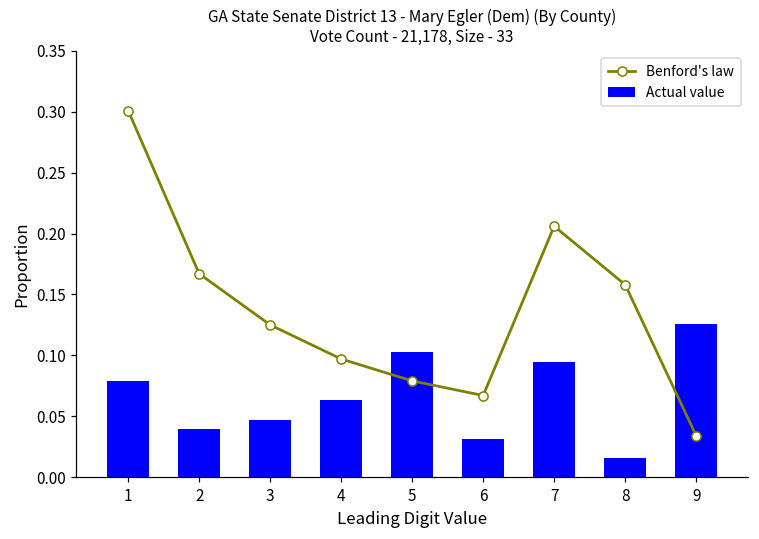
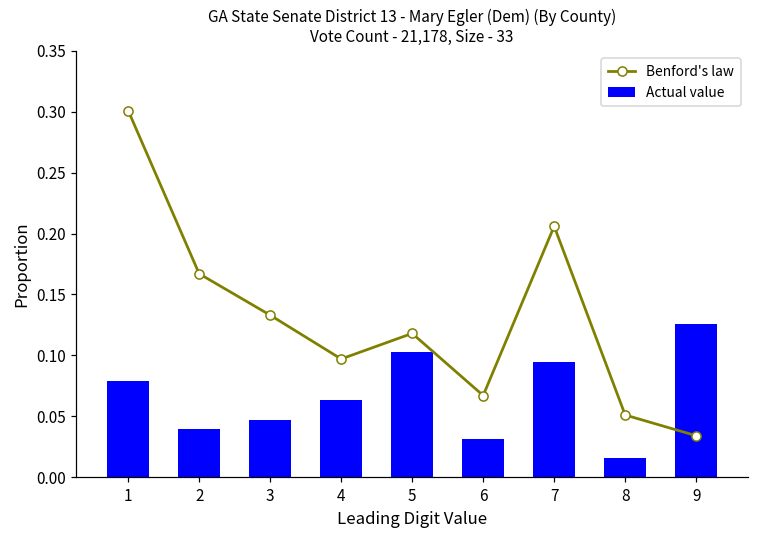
  {
    "Benford's law": {
      "1": 0.301,
      "2": 0.167,
-     "3": 0.125,
+     "3": 0.133,
      "4": 0.097,
-     "5": 0.079,
+     "5": 0.118,
      "6": 0.067,
      "7": 0.206,
-     "8": 0.158,
+     "8": 0.051,
      "9": 0.034
    },
    "Actual value": {
      "1": 0.079,
      "2": 0.039,
      "3": 0.047,
      "4": 0.063,
      "5": 0.102,
      "6": 0.031,
      "7": 0.094,
      "8": 0.016,
      "9": 0.126
    }
  }
